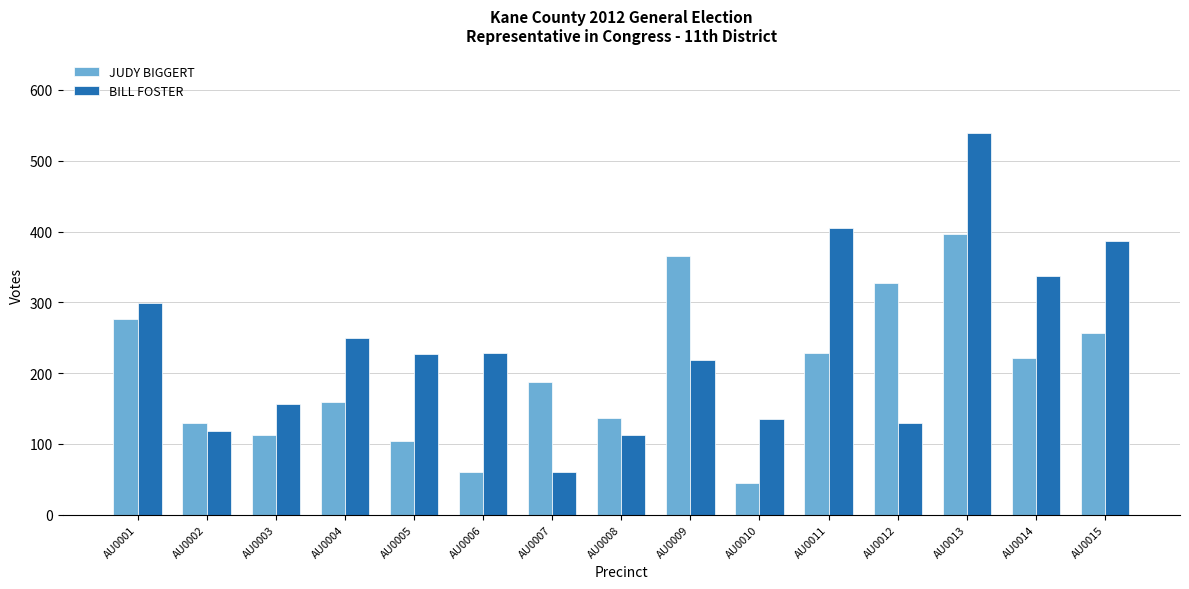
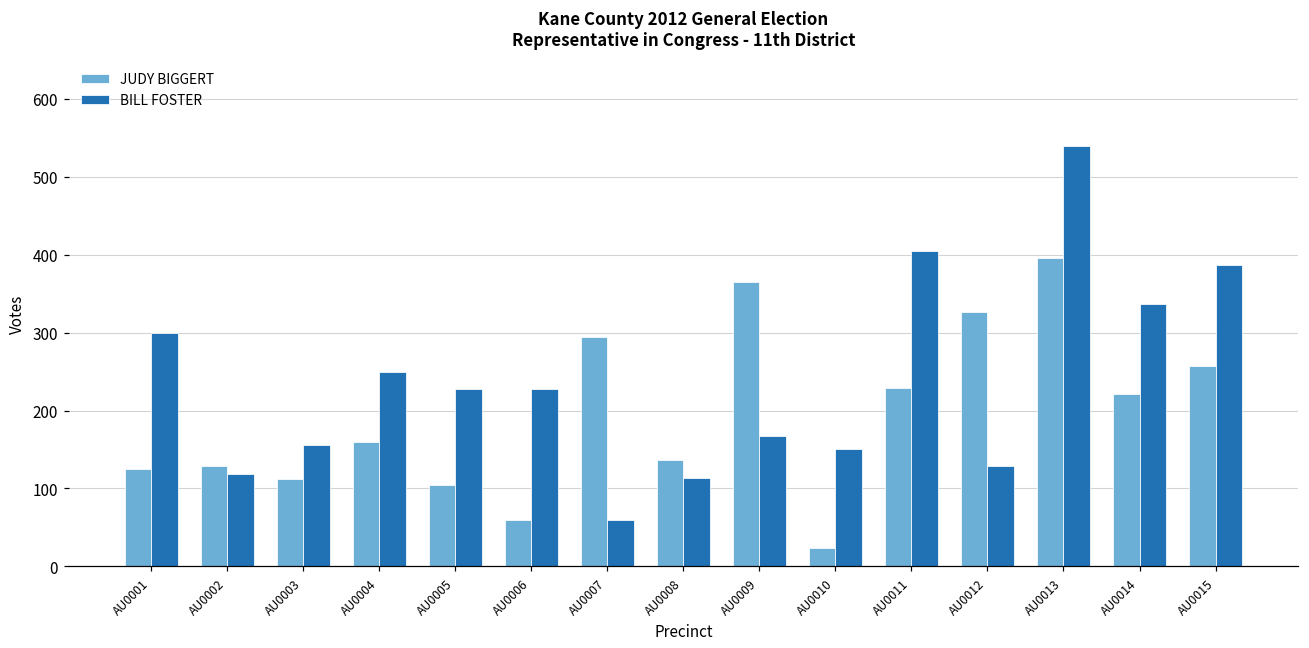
  {
    "JUDY BIGGERT": {
-     "AU0001": 280,
+     "AU0001": 130,
      "AU0002": 130,
      "AU0003": 110,
      "AU0004": 160,
      "AU0005": 100,
      "AU0006": 60,
-     "AU0007": 190,
+     "AU0007": 300,
      "AU0008": 140,
      "AU0009": 370,
-     "AU0010": 50,
+     "AU0010": 20,
      "AU0011": 230,
      "AU0012": 330,
      "AU0013": 400,
      "AU0014": 220,
      "AU0015": 260
    },
    "BILL FOSTER": {
      "AU0001": 300,
      "AU0002": 120,
      "AU0003": 160,
      "AU0004": 250,
      "AU0005": 230,
      "AU0006": 230,
      "AU0007": 60,
      "AU0008": 110,
-     "AU0009": 220,
-     "AU0010": 140,
+     "AU0009": 170,
+     "AU0010": 150,
      "AU0011": 410,
      "AU0012": 130,
      "AU0013": 540,
      "AU0014": 340,
      "AU0015": 390
    }
  }
